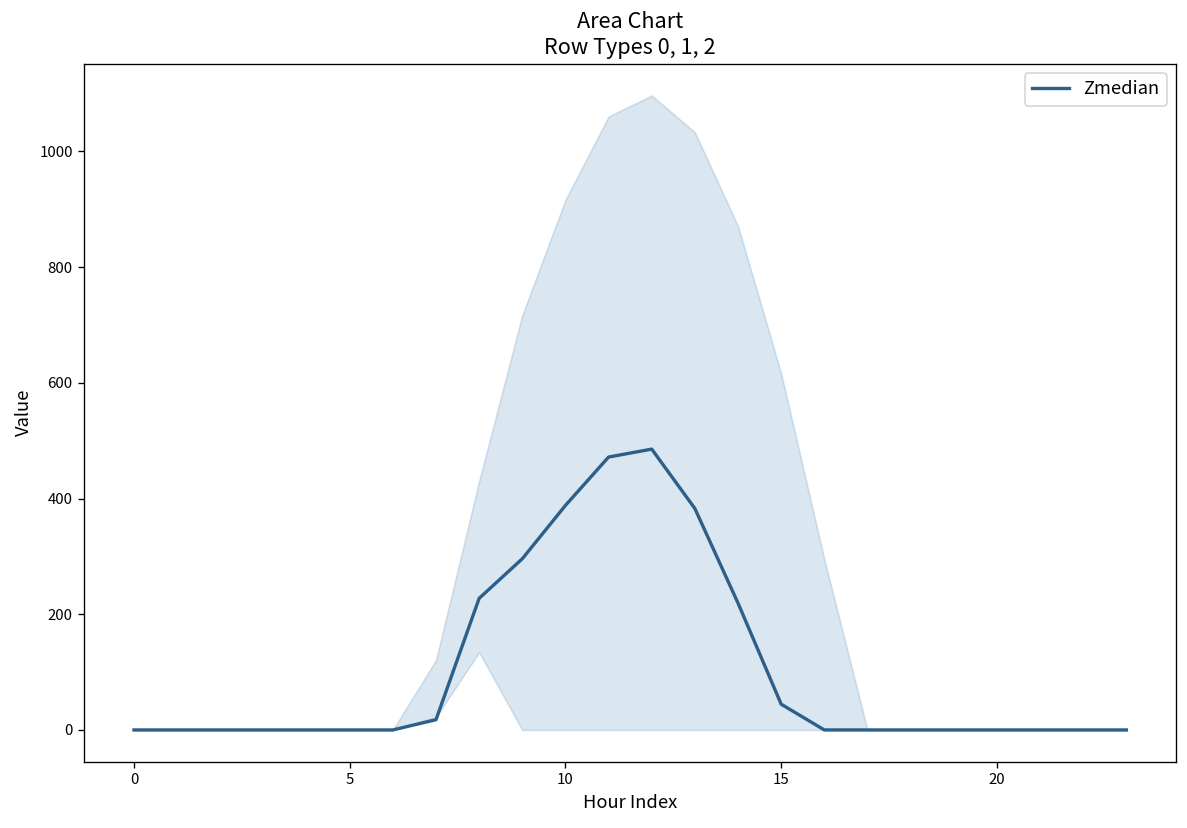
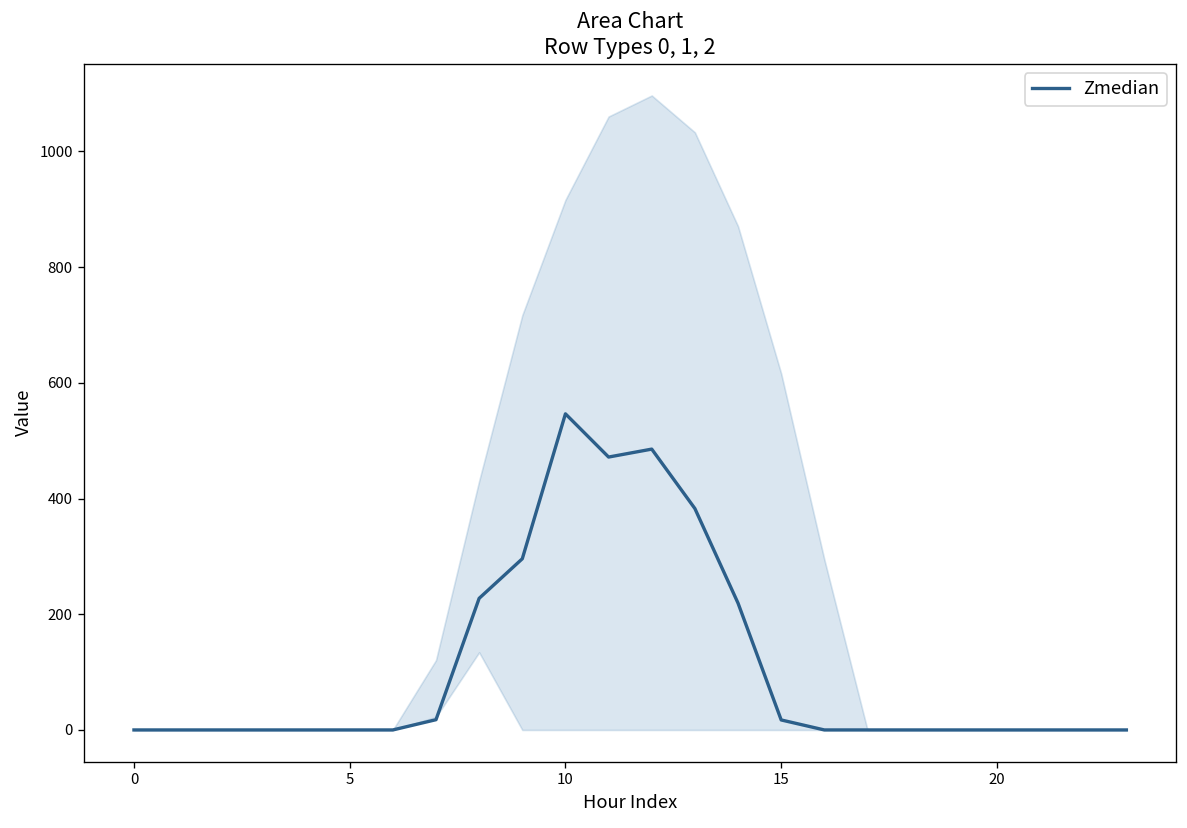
  {
    "Zmedian": {
-     "10": 390,
-     "15": 40
+     "10": 550,
+     "15": 20
    }
  }
